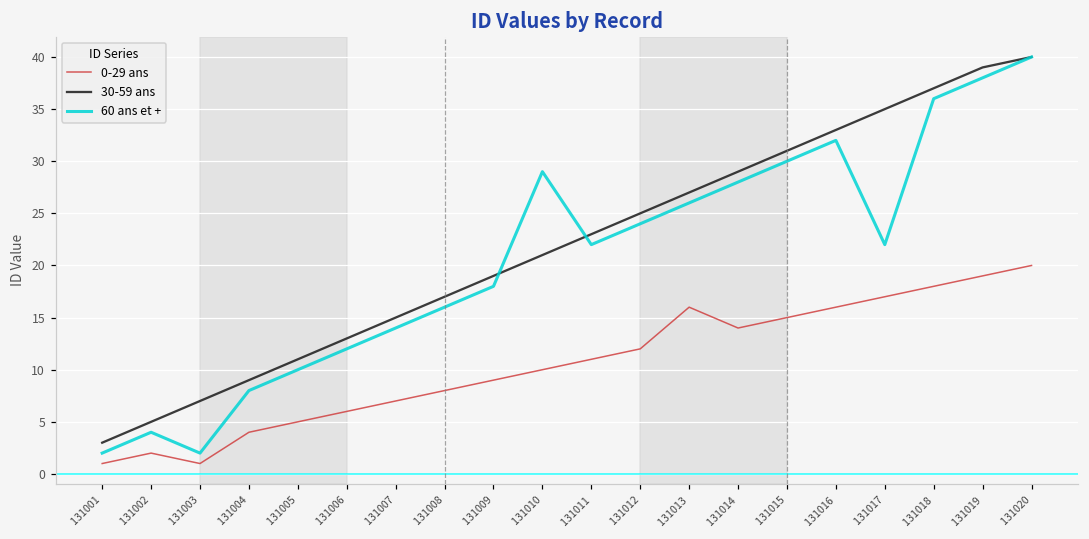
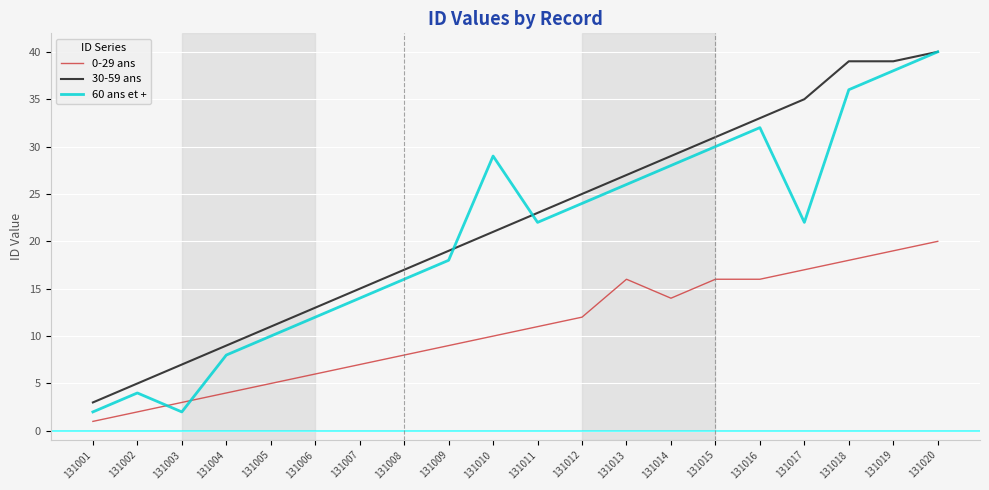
  {
    "0-29 ans": {
      "131001": 1,
      "131002": 2,
-     "131003": 1,
+     "131003": 3,
      "131004": 4,
      "131005": 5,
      "131006": 6,
      "131007": 7,
      "131008": 8,
      "131009": 9,
      "131010": 10,
      "131011": 11,
      "131012": 12,
      "131013": 16,
      "131014": 14,
-     "131015": 15,
+     "131015": 16,
      "131016": 16,
      "131017": 17,
      "131018": 18,
      "131019": 19,
      "131020": 20
    },
    "30-59 ans": {
      "131001": 3,
      "131002": 5,
      "131003": 7,
      "131004": 9,
      "131005": 11,
      "131006": 13,
      "131007": 15,
      "131008": 17,
      "131009": 19,
      "131010": 21,
      "131011": 23,
      "131012": 25,
      "131013": 27,
      "131014": 29,
      "131015": 31,
      "131016": 33,
      "131017": 35,
-     "131018": 37,
+     "131018": 39,
      "131019": 39
    },
    "60 ans et +": {
      "131001": 2,
      "131002": 4,
      "131003": 2,
      "131004": 8,
      "131005": 10,
      "131006": 12,
      "131007": 14,
      "131008": 16,
      "131009": 18,
      "131010": 29,
      "131011": 22,
      "131012": 24,
      "131013": 26,
      "131014": 28,
      "131015": 30,
      "131016": 32,
      "131017": 22,
      "131018": 36,
      "131019": 38
    }
  }
